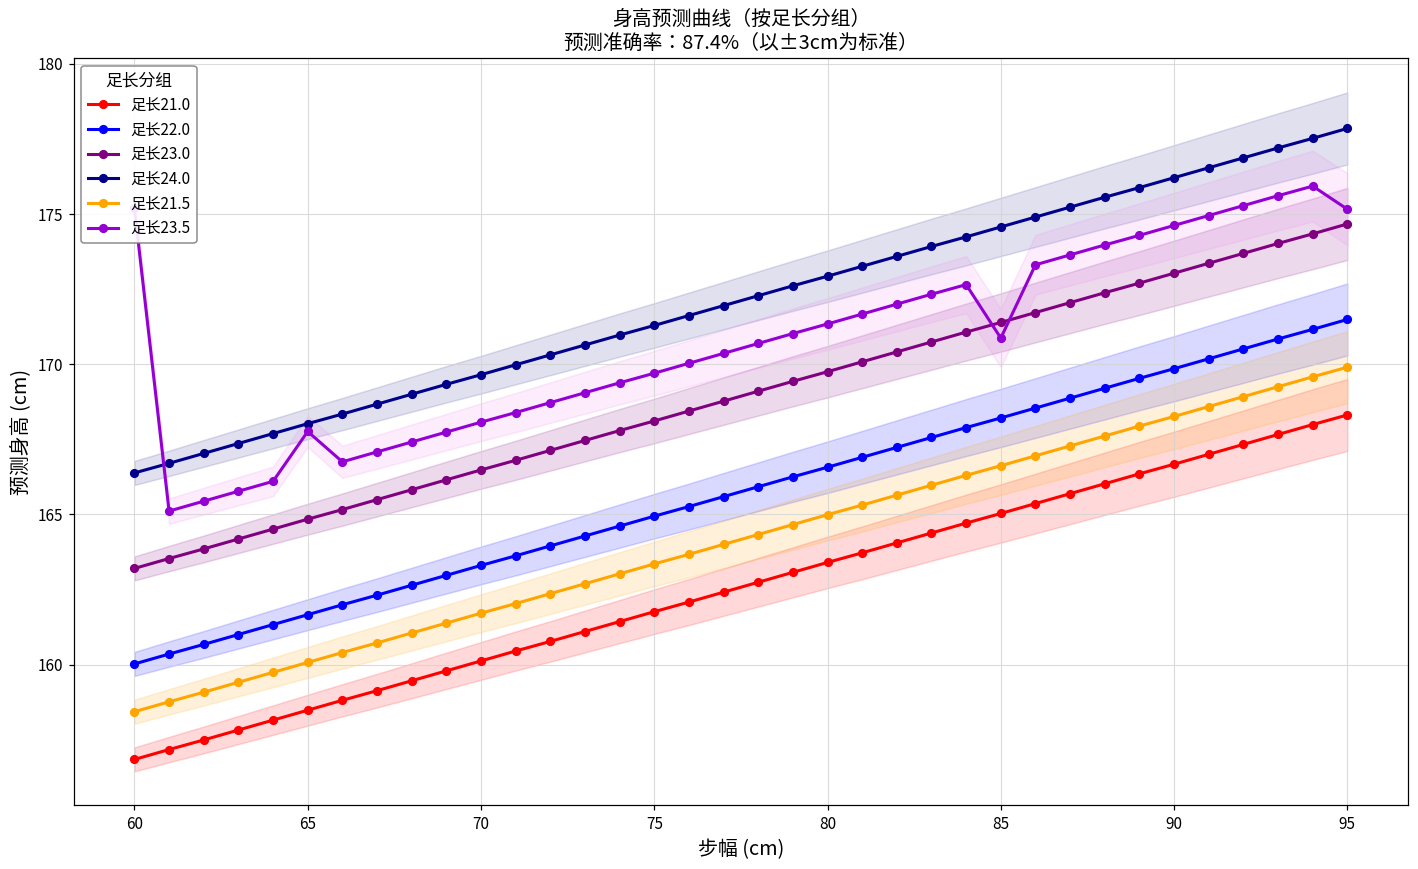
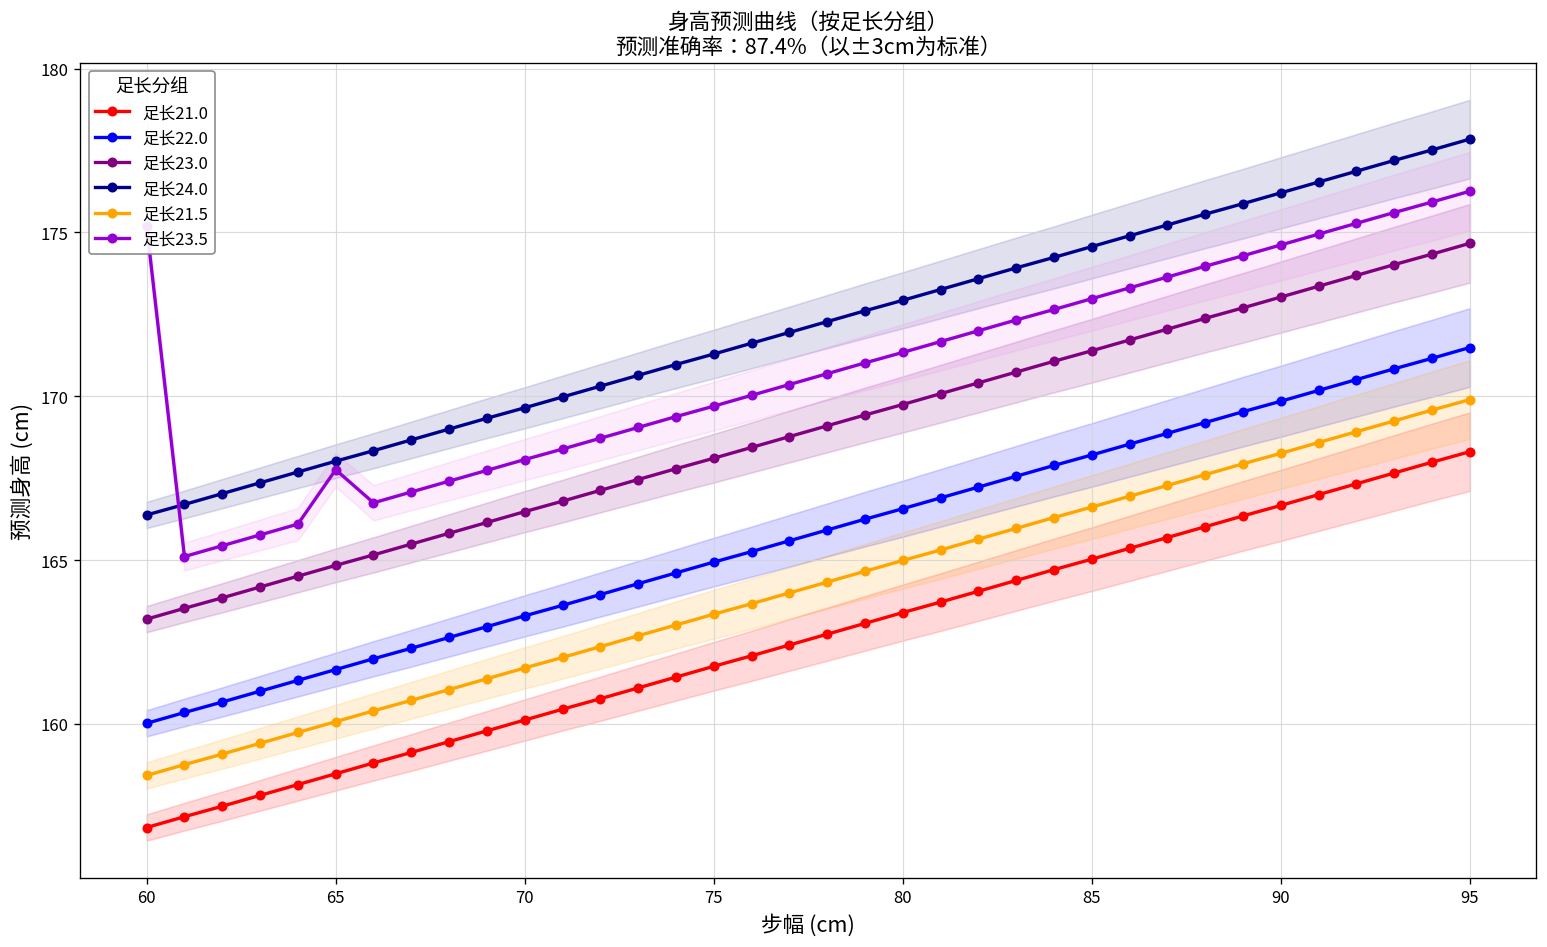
  {
    "足长23.5": {
      "65": 167.8,
      "70": 168.1,
      "75": 169.7,
      "80": 171.3,
-     "85": 170.9,
+     "85": 173.0,
      "90": 174.6,
-     "95": 175.2
+     "95": 176.3
    }
  }
